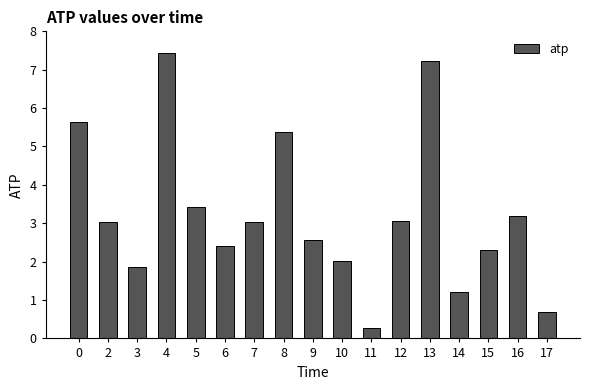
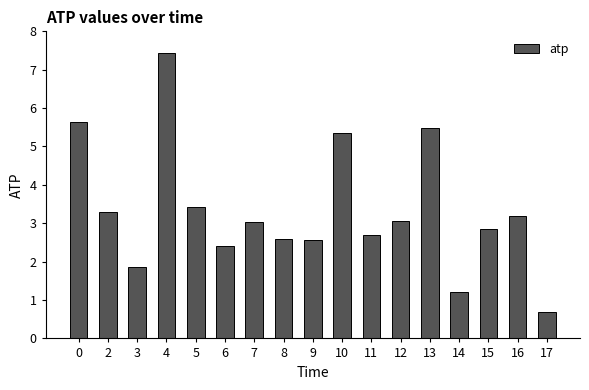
  {
    "0": 5.6,
-   "2": 3.0,
+   "2": 3.3,
    "3": 1.9,
    "4": 7.4,
    "5": 3.4,
    "6": 2.4,
    "7": 3.0,
-   "8": 5.4,
+   "8": 2.6,
    "9": 2.6,
-   "10": 2.0,
-   "11": 0.3,
+   "10": 5.4,
+   "11": 2.7,
    "12": 3.1,
-   "13": 7.2,
+   "13": 5.5,
    "14": 1.2,
-   "15": 2.3,
+   "15": 2.8,
    "16": 3.2,
    "17": 0.7
  }
